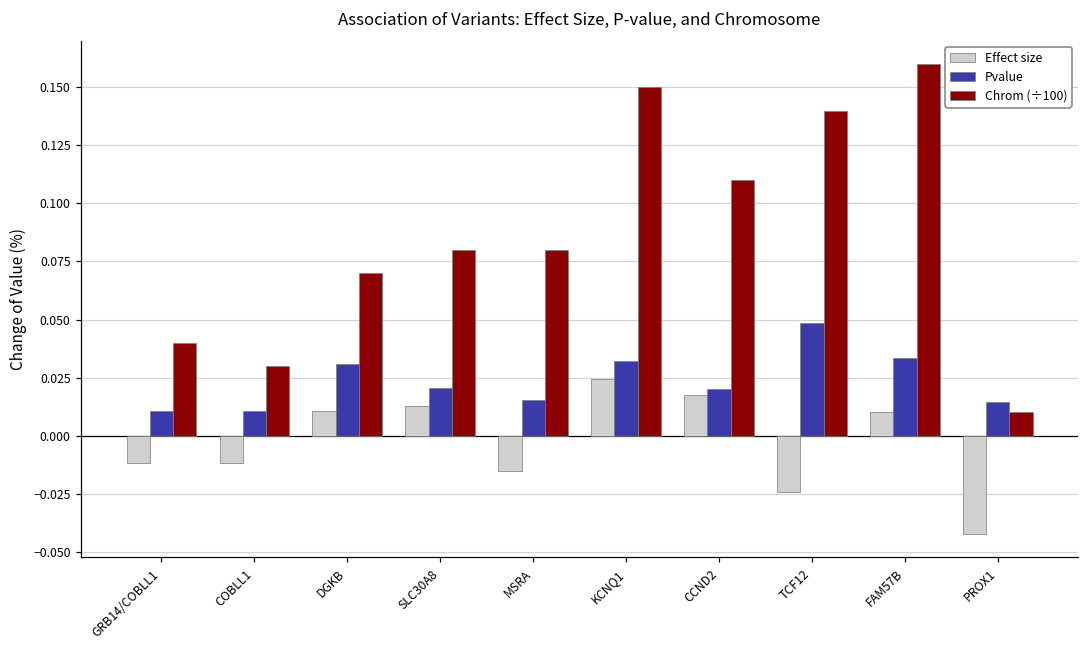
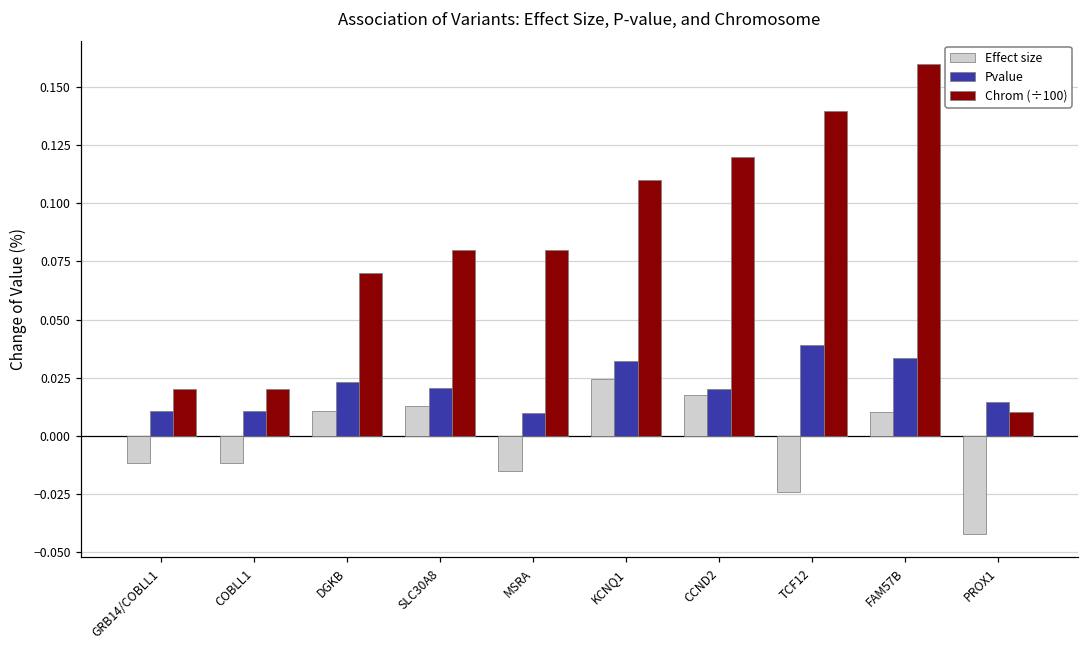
  {
    "Effect size": {
      "GRB14/COBLL1": -0.012,
      "COBLL1": -0.012,
      "DGKB": 0.011,
      "SLC30A8": 0.013,
      "MSRA": -0.015,
      "KCNQ1": 0.024,
      "CCND2": 0.018,
      "TCF12": -0.024,
      "FAM57B": 0.010,
      "PROX1": -0.042
    },
    "Pvalue": {
      "GRB14/COBLL1": 0.010,
      "COBLL1": 0.011,
-     "DGKB": 0.031,
+     "DGKB": 0.023,
      "SLC30A8": 0.020,
-     "MSRA": 0.015,
+     "MSRA": 0.010,
      "KCNQ1": 0.032,
      "CCND2": 0.020,
-     "TCF12": 0.049,
+     "TCF12": 0.039,
      "FAM57B": 0.034,
      "PROX1": 0.015
    },
    "Chrom (÷100)": {
-     "GRB14/COBLL1": 0.040,
-     "COBLL1": 0.030,
+     "GRB14/COBLL1": 0.020,
+     "COBLL1": 0.020,
      "DGKB": 0.070,
      "SLC30A8": 0.080,
      "MSRA": 0.080,
-     "KCNQ1": 0.150,
-     "CCND2": 0.110,
+     "KCNQ1": 0.110,
+     "CCND2": 0.120,
      "TCF12": 0.140,
      "FAM57B": 0.160,
      "PROX1": 0.010
    }
  }
